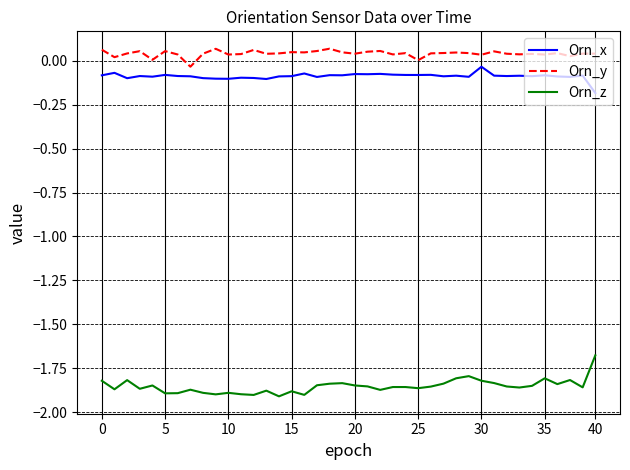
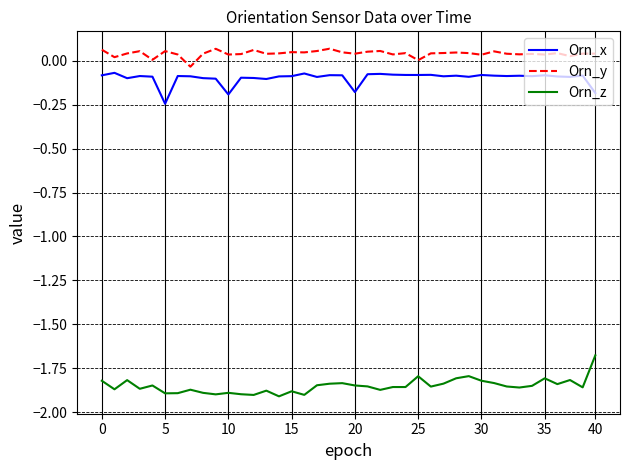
  {
    "Orn_x": {
      "0": -0.08,
-     "5": -0.08,
-     "10": -0.10,
+     "5": -0.25,
+     "10": -0.19,
      "15": -0.09,
-     "20": -0.08,
+     "20": -0.18,
      "25": -0.08,
-     "30": -0.03
+     "30": -0.08
    },
    "Orn_y": {
      "0": 0.06,
      "5": 0.05,
      "10": 0.04,
      "15": 0.05,
      "20": 0.04,
      "25": 0.00,
      "30": 0.03
    },
    "Orn_z": {
      "0": -1.82,
      "5": -1.89,
      "10": -1.89,
      "15": -1.88,
      "20": -1.85,
-     "25": -1.86,
+     "25": -1.80,
      "30": -1.82,
      "35": -1.81,
      "40": -1.68
    }
  }
